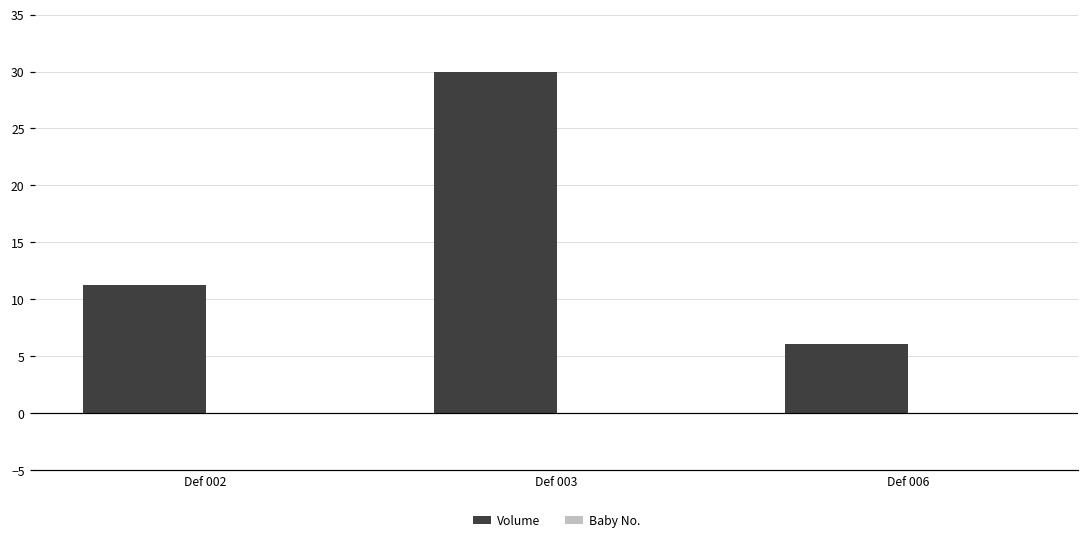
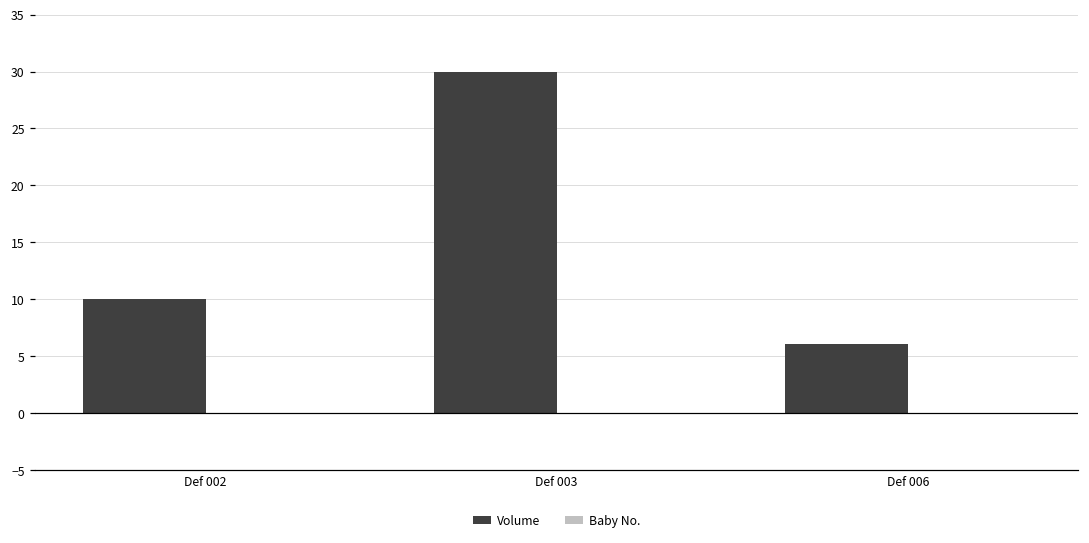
  {
    "Volume": {
-     "Def 002": 11.2,
+     "Def 002": 10.0,
      "Def 003": 30.0,
      "Def 006": 6.1
    },
    "Baby No.": {
      "Def 002": 0.0,
      "Def 003": 0.0,
      "Def 006": 0.0
    }
  }
